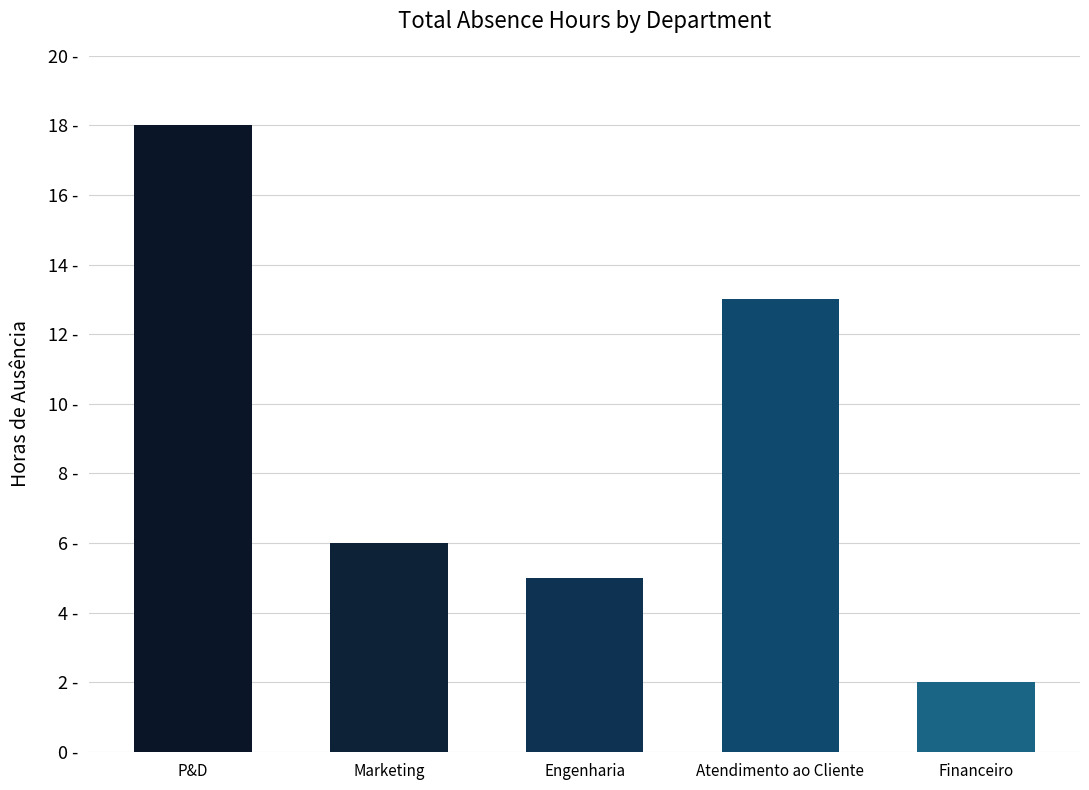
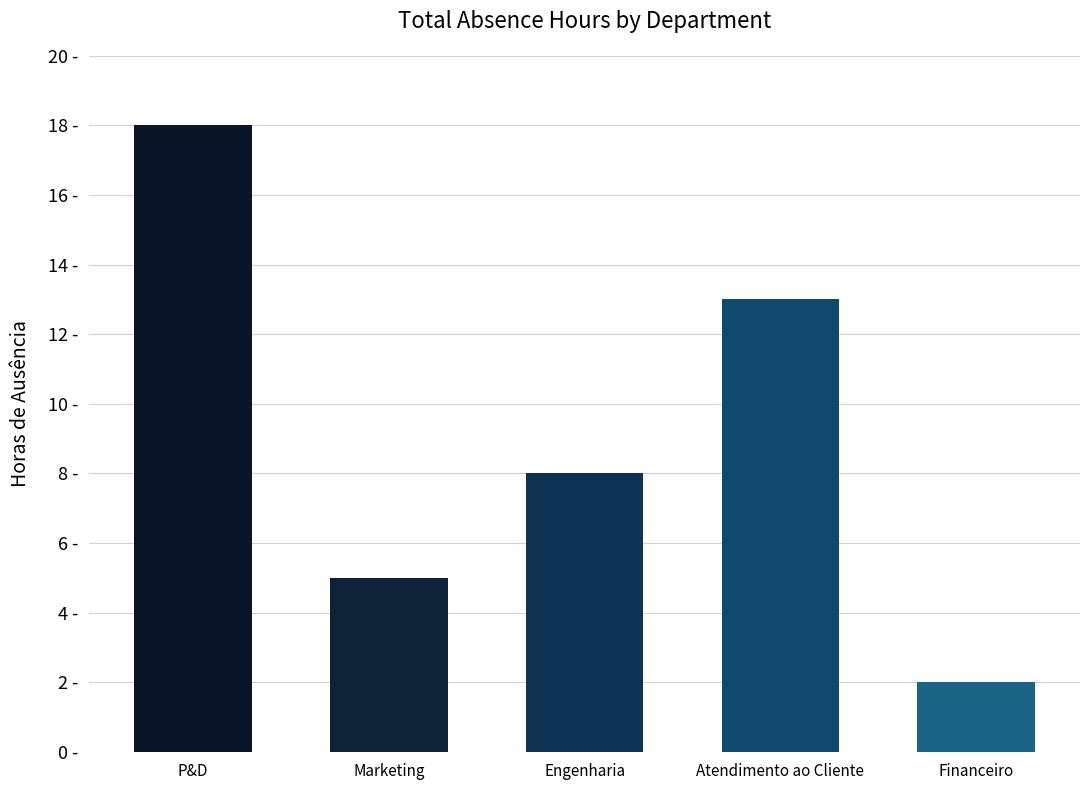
  {
    "P&D": "18 -",
-   "Marketing": "6 -",
-   "Engenharia": "5 -",
+   "Marketing": "5 -",
+   "Engenharia": "8 -",
    "Atendimento ao Cliente": "13 -",
    "Financeiro": "2 -"
  }
